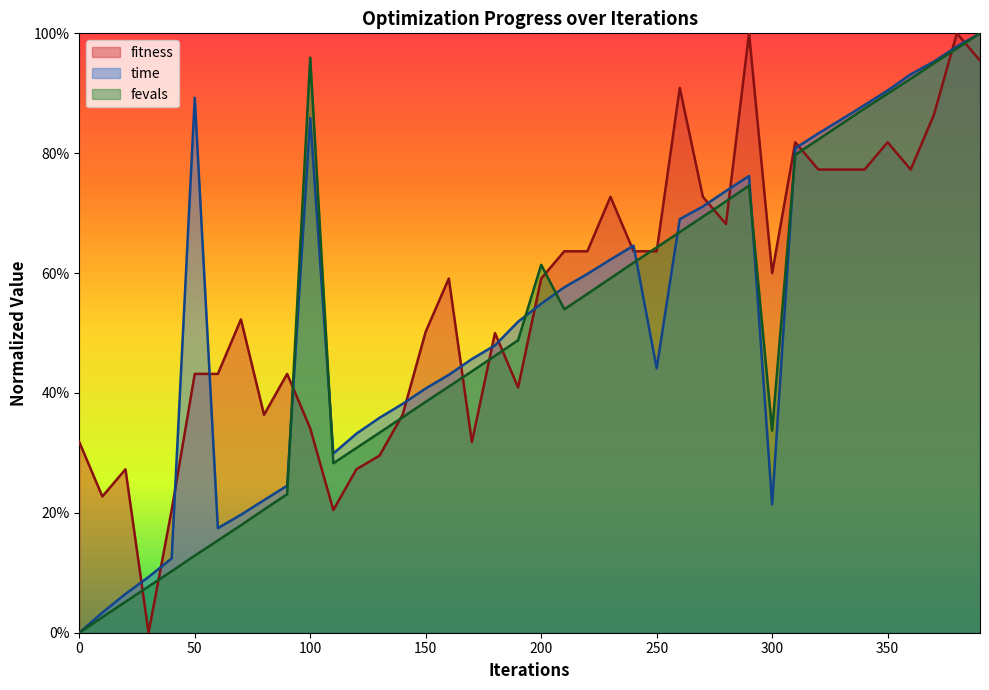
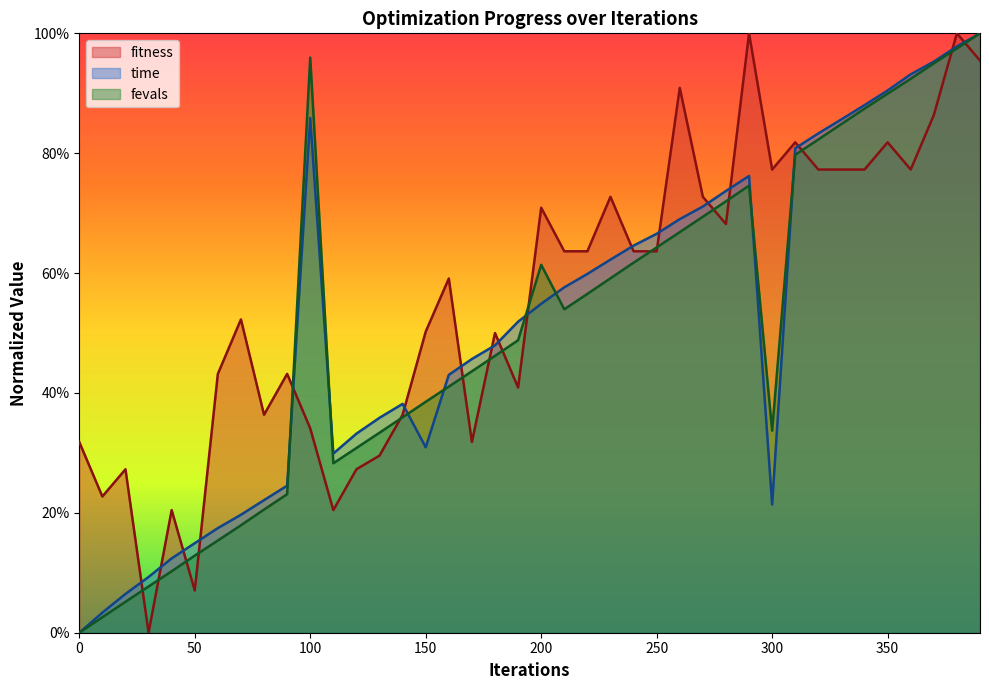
  {
    "fitness": {
      "0": "32%",
-     "50": "43%",
+     "50": "7%",
      "100": "34%",
      "150": "50%",
-     "200": "59%",
+     "200": "71%",
      "250": "64%",
-     "300": "60%",
+     "300": "77%",
      "350": "82%"
    },
    "time": {
-     "50": "89%",
+     "50": "15%",
      "100": "86%",
-     "150": "41%",
+     "150": "31%",
      "200": "55%",
-     "250": "44%",
+     "250": "67%",
      "300": "21%",
      "350": "90%"
    },
    "fevals": {
      "50": "13%",
      "100": "96%",
      "150": "39%",
      "200": "61%",
      "250": "64%",
      "300": "34%",
      "350": "90%"
    }
  }
